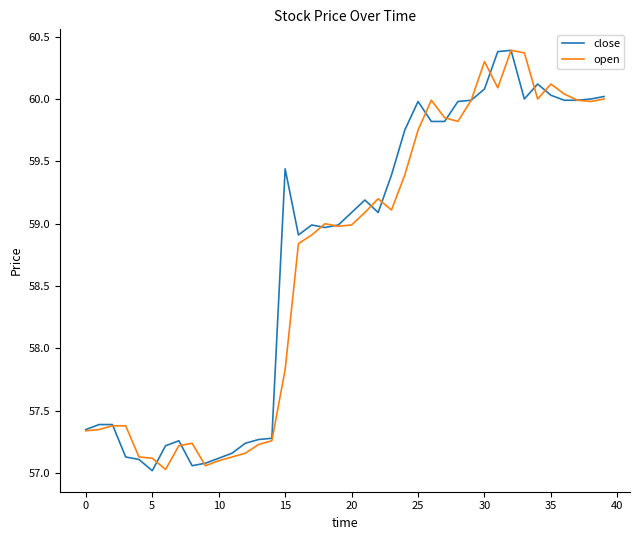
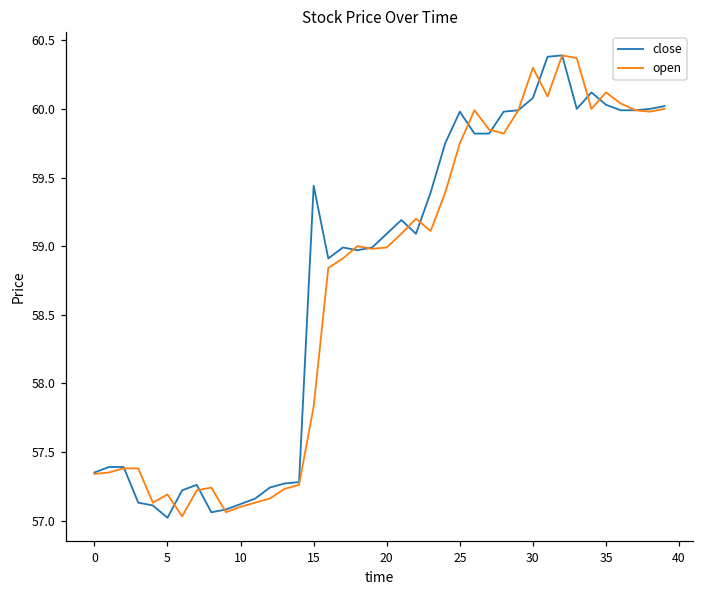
  {
    "close": {
      "5": 57.02,
      "15": 59.44,
      "20": 59.09,
      "25": 59.98,
      "30": 60.08,
      "35": 60.03
    },
    "open": {
-     "5": 57.12,
+     "5": 57.19,
      "15": 57.83,
      "20": 58.99,
      "25": 59.75,
      "30": 60.30,
      "35": 60.12
    }
  }
